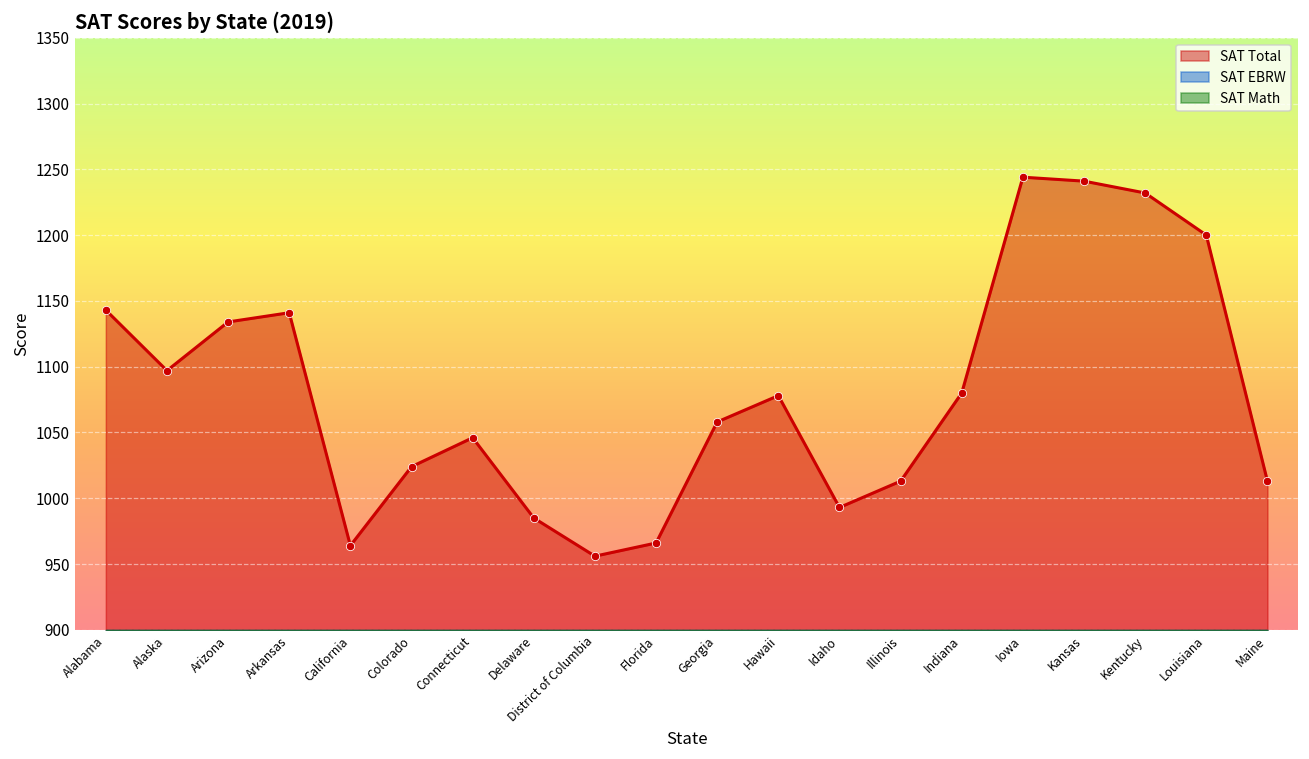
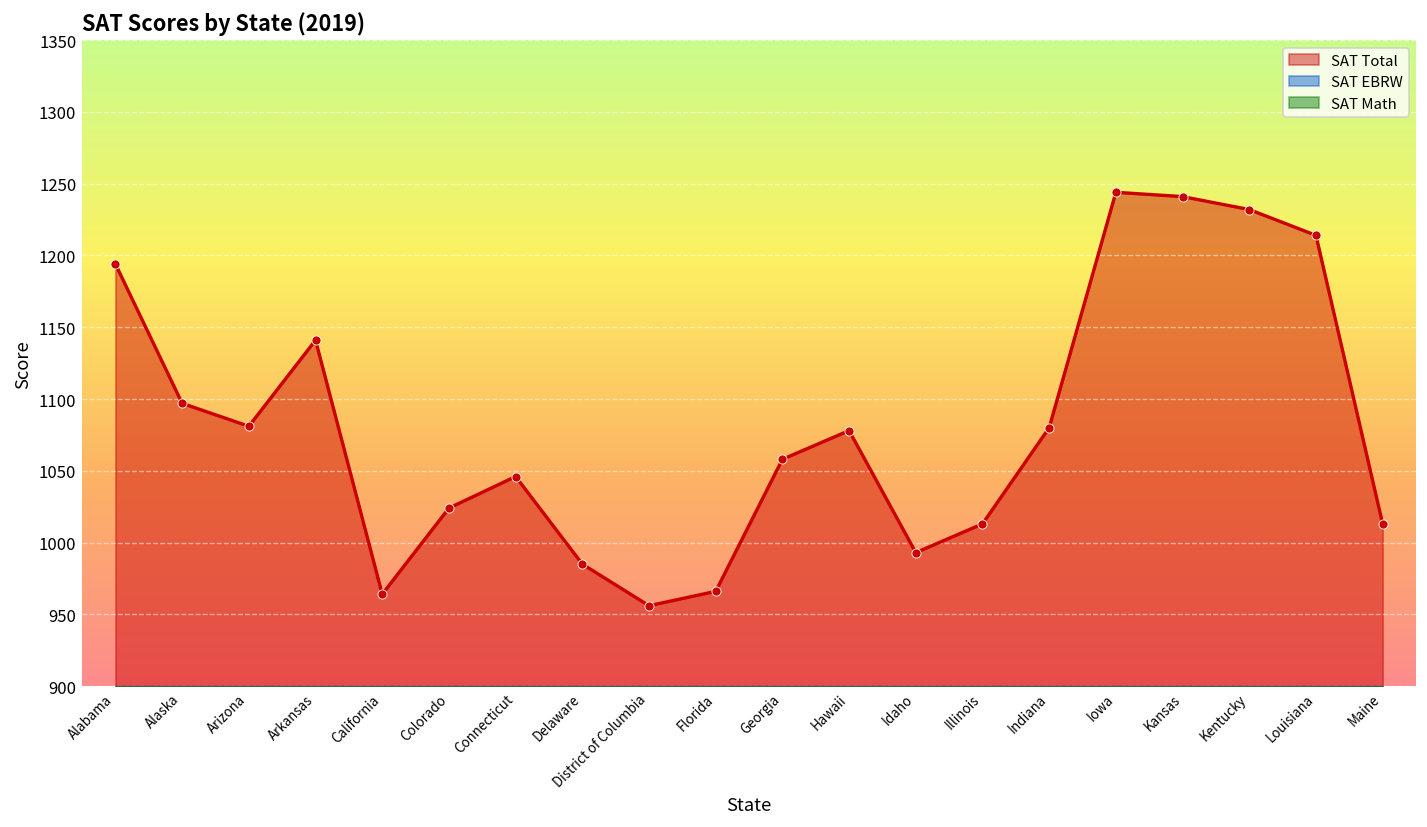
  {
    "SAT Total": {
-     "Alabama": 1143,
+     "Alabama": 1194,
      "Alaska": 1097,
-     "Arizona": 1134,
+     "Arizona": 1081,
      "Arkansas": 1141,
      "California": 964,
      "Colorado": 1024,
      "Connecticut": 1046,
      "Delaware": 985,
      "District of Columbia": 956,
      "Florida": 966,
      "Georgia": 1058,
      "Hawaii": 1078,
      "Idaho": 993,
      "Illinois": 1013,
      "Indiana": 1080,
      "Iowa": 1244,
      "Kansas": 1241,
      "Kentucky": 1232,
-     "Louisiana": 1200,
+     "Louisiana": 1214,
      "Maine": 1013
    }
  }
